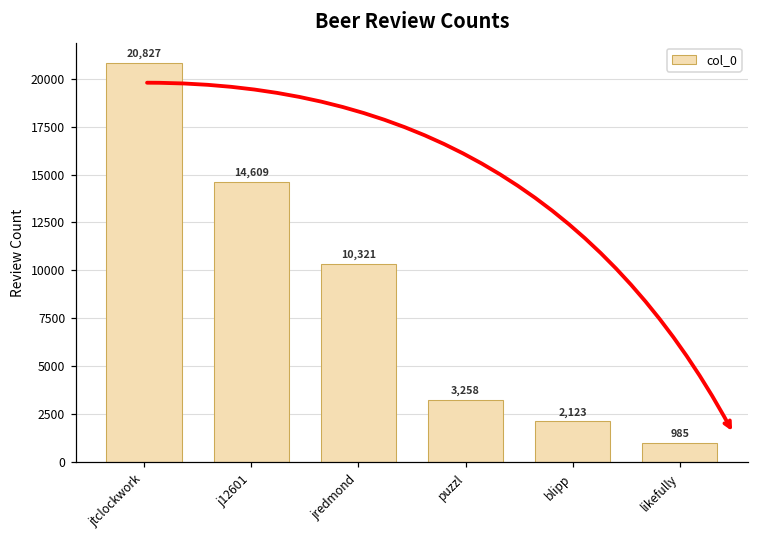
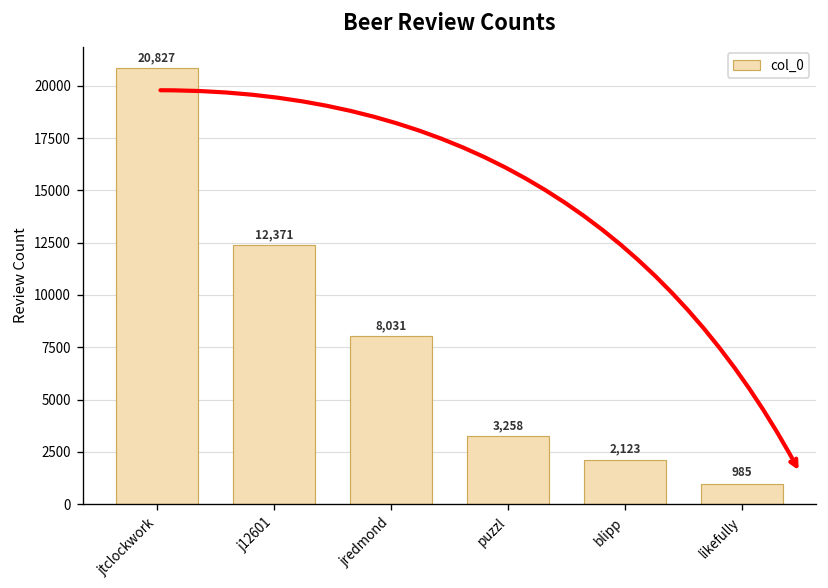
  {
    "jtclockwork": "20,827",
-   "j12601": "14,609",
-   "jredmond": "10,321",
+   "j12601": "12,371",
+   "jredmond": "8,031",
    "puzzl": "3,258",
    "blipp": "2,123",
    "likefully": "985"
  }
